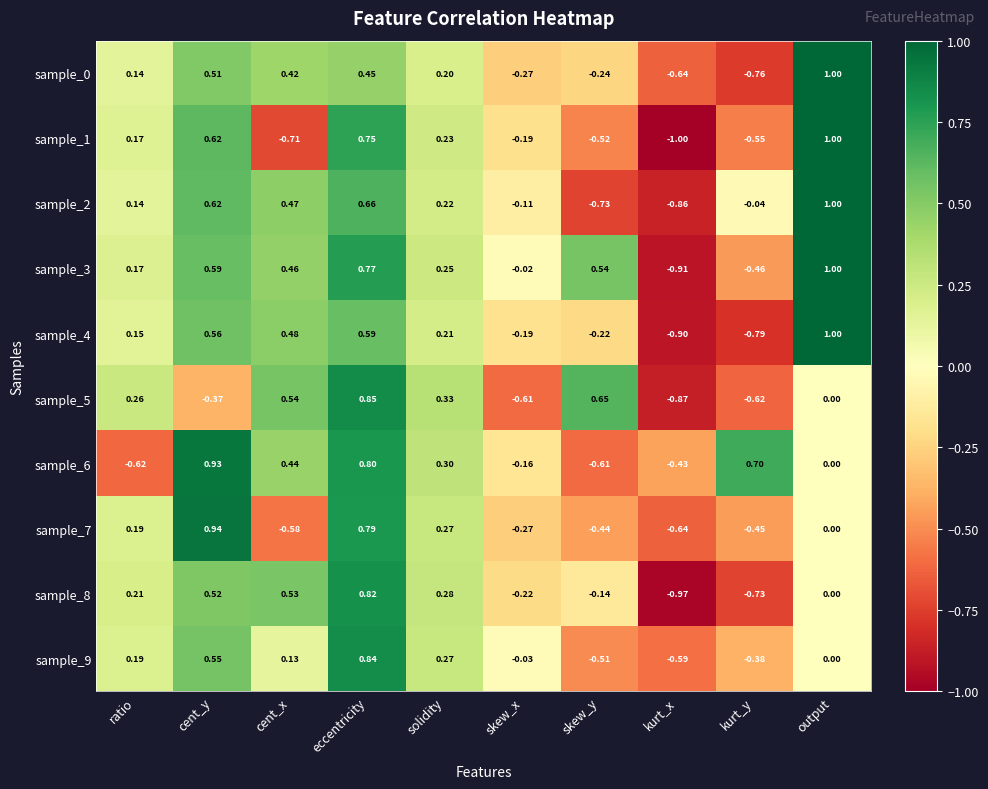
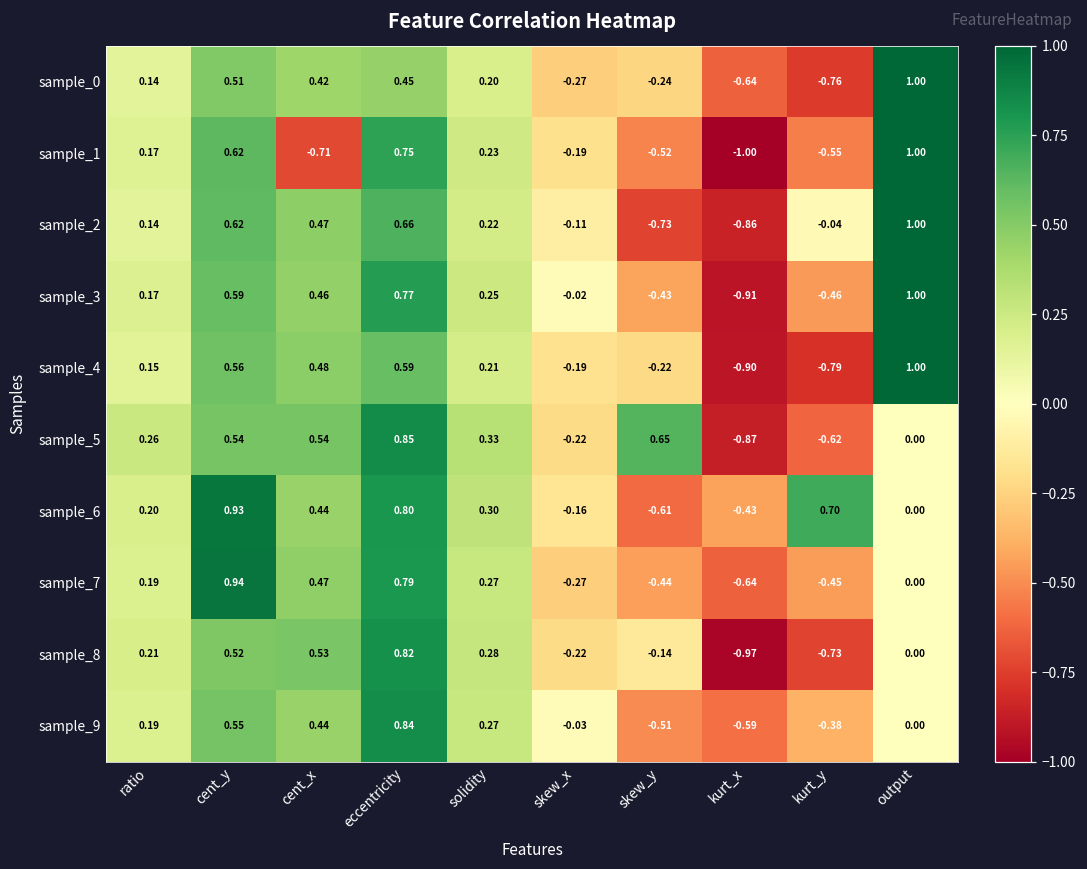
  {
    "sample_0": {
      "ratio": 0.14,
      "cent_y": 0.51,
      "cent_x": 0.42,
      "eccentricity": 0.45,
      "solidity": 0.20,
      "skew_x": -0.27,
      "skew_y": -0.24,
      "kurt_x": -0.64,
      "kurt_y": -0.76,
      "output": 1.00
    },
    "sample_1": {
      "ratio": 0.17,
      "cent_y": 0.62,
      "cent_x": -0.71,
      "eccentricity": 0.75,
      "solidity": 0.23,
      "skew_x": -0.19,
      "skew_y": -0.52,
      "kurt_x": -1.00,
      "kurt_y": -0.55,
      "output": 1.00
    },
    "sample_2": {
      "ratio": 0.14,
      "cent_y": 0.62,
      "cent_x": 0.47,
      "eccentricity": 0.66,
      "solidity": 0.22,
      "skew_x": -0.11,
      "skew_y": -0.73,
      "kurt_x": -0.86,
      "kurt_y": -0.04,
      "output": 1.00
    },
    "sample_3": {
      "ratio": 0.17,
      "cent_y": 0.59,
      "cent_x": 0.46,
      "eccentricity": 0.77,
      "solidity": 0.25,
      "skew_x": -0.02,
-     "skew_y": 0.54,
+     "skew_y": -0.43,
      "kurt_x": -0.91,
      "kurt_y": -0.46,
      "output": 1.00
    },
    "sample_4": {
      "ratio": 0.15,
      "cent_y": 0.56,
      "cent_x": 0.48,
      "eccentricity": 0.59,
      "solidity": 0.21,
      "skew_x": -0.19,
      "skew_y": -0.22,
      "kurt_x": -0.90,
      "kurt_y": -0.79,
      "output": 1.00
    },
    "sample_5": {
      "ratio": 0.26,
-     "cent_y": -0.37,
+     "cent_y": 0.54,
      "cent_x": 0.54,
      "eccentricity": 0.85,
      "solidity": 0.33,
-     "skew_x": -0.61,
+     "skew_x": -0.22,
      "skew_y": 0.65,
      "kurt_x": -0.87,
      "kurt_y": -0.62,
      "output": 0.00
    },
    "sample_6": {
-     "ratio": -0.62,
+     "ratio": 0.20,
      "cent_y": 0.93,
      "cent_x": 0.44,
      "eccentricity": 0.80,
      "solidity": 0.30,
      "skew_x": -0.16,
      "skew_y": -0.61,
      "kurt_x": -0.43,
      "kurt_y": 0.70,
      "output": 0.00
    },
    "sample_7": {
      "ratio": 0.19,
      "cent_y": 0.94,
-     "cent_x": -0.58,
+     "cent_x": 0.47,
      "eccentricity": 0.79,
      "solidity": 0.27,
      "skew_x": -0.27,
      "skew_y": -0.44,
      "kurt_x": -0.64,
      "kurt_y": -0.45,
      "output": 0.00
    },
    "sample_8": {
      "ratio": 0.21,
      "cent_y": 0.52,
      "cent_x": 0.53,
      "eccentricity": 0.82,
      "solidity": 0.28,
      "skew_x": -0.22,
      "skew_y": -0.14,
      "kurt_x": -0.97,
      "kurt_y": -0.73,
      "output": 0.00
    },
    "sample_9": {
      "ratio": 0.19,
      "cent_y": 0.55,
-     "cent_x": 0.13,
+     "cent_x": 0.44,
      "eccentricity": 0.84,
      "solidity": 0.27,
      "skew_x": -0.03,
      "skew_y": -0.51,
      "kurt_x": -0.59,
      "kurt_y": -0.38,
      "output": 0.00
    }
  }
